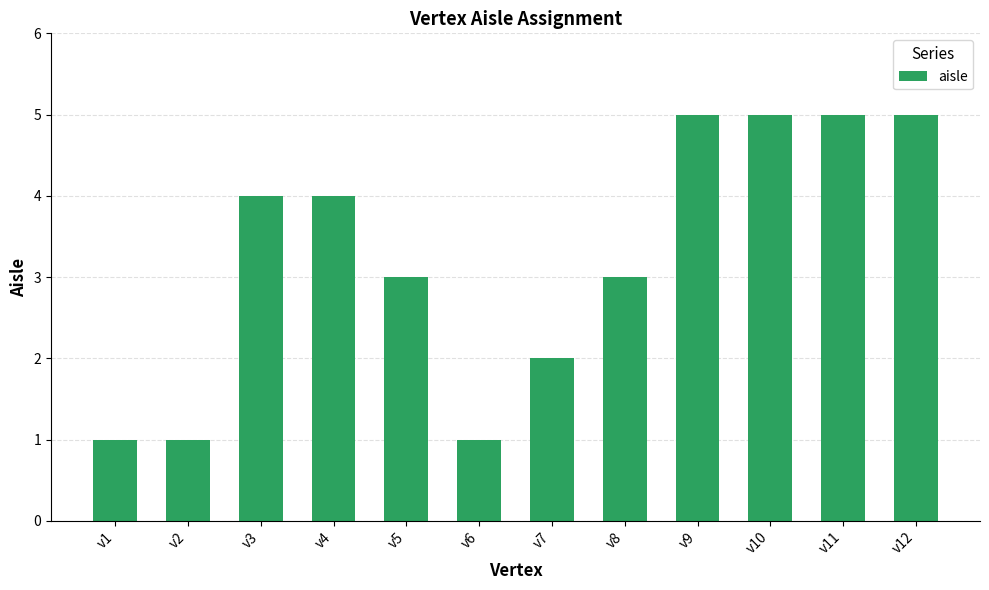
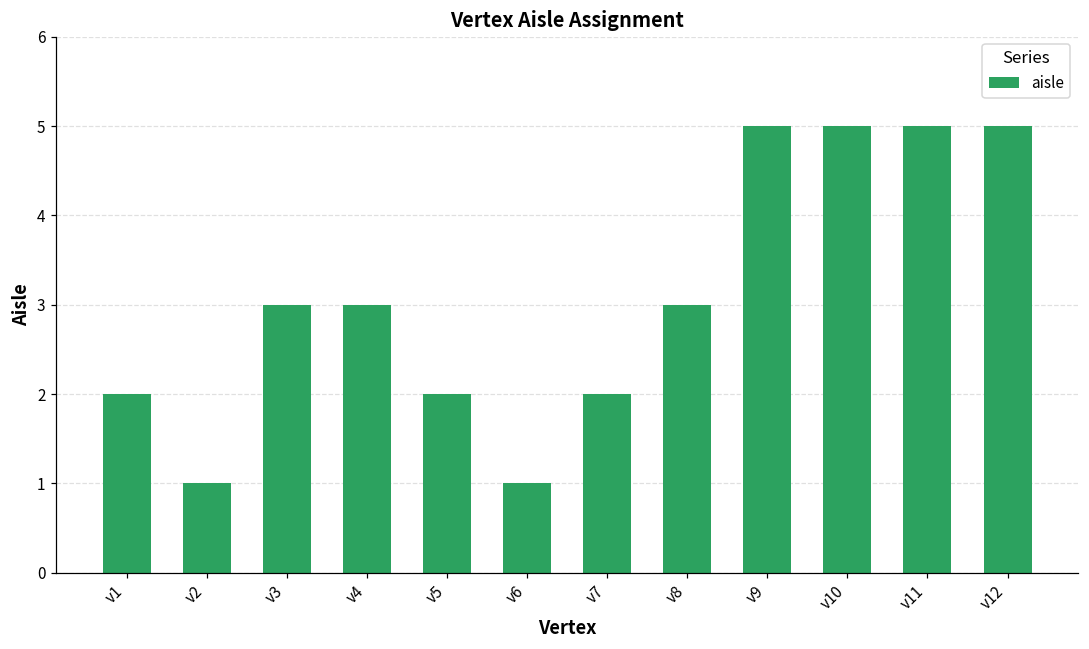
  {
-   "v1": 1,
+   "v1": 2,
    "v2": 1,
-   "v3": 4,
-   "v4": 4,
-   "v5": 3,
+   "v3": 3,
+   "v4": 3,
+   "v5": 2,
    "v6": 1,
    "v7": 2,
    "v8": 3,
    "v9": 5,
    "v10": 5,
    "v11": 5,
    "v12": 5
  }
